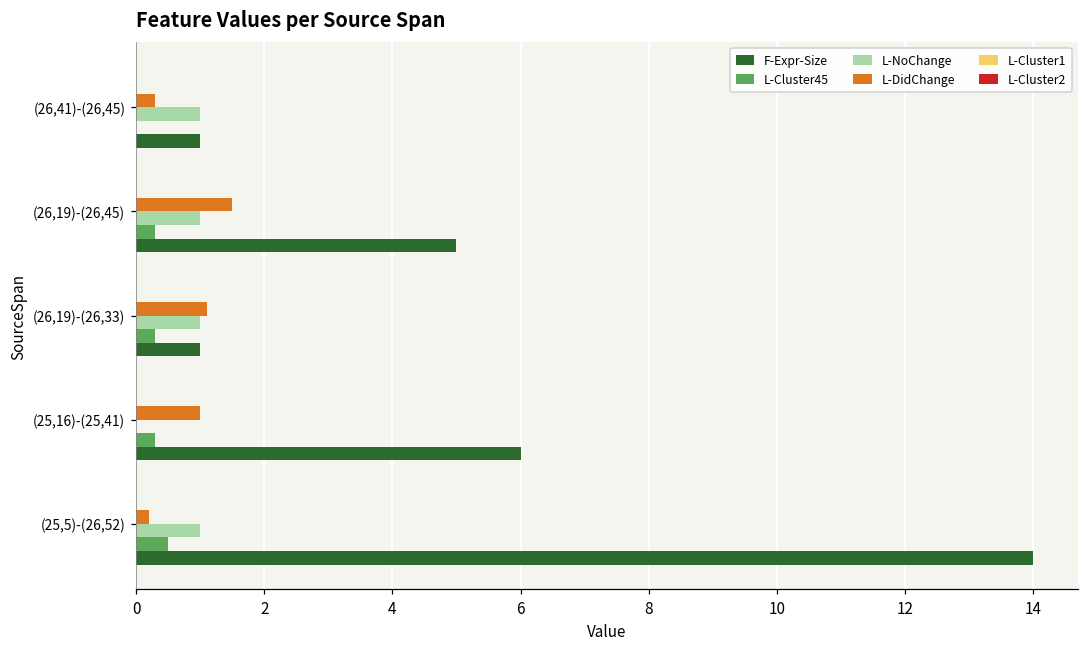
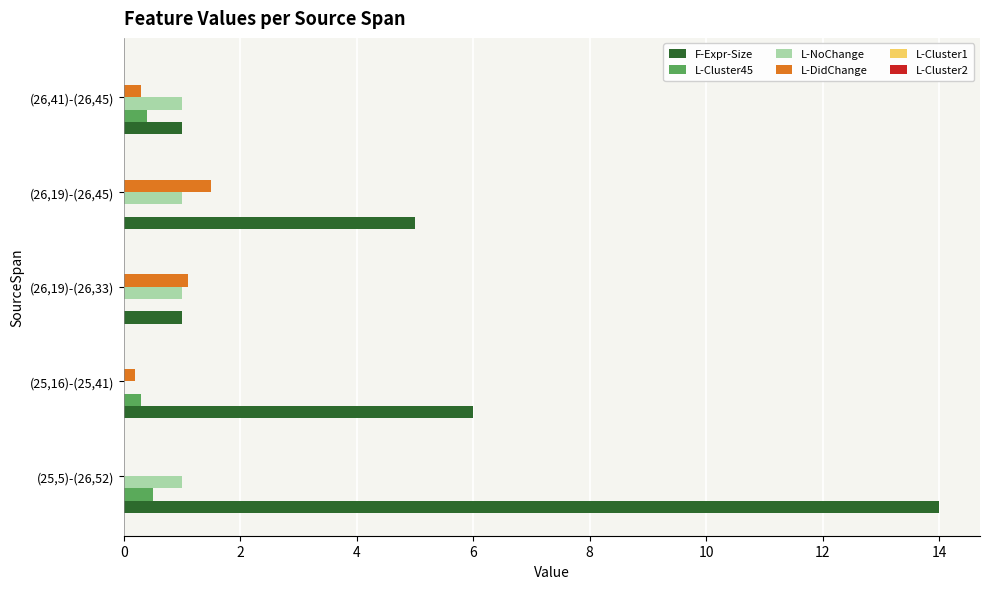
  {
    "F-Expr-Size": {
      "(26,41)-(26,45)": 1.0,
      "(26,19)-(26,45)": 5.0,
      "(26,19)-(26,33)": 1.0,
      "(25,16)-(25,41)": 6.0,
      "(25,5)-(26,52)": 14.0
    },
    "L-Cluster45": {
-     "(26,41)-(26,45)": 0.0,
-     "(26,19)-(26,45)": 0.3,
-     "(26,19)-(26,33)": 0.3,
+     "(26,41)-(26,45)": 0.4,
+     "(26,19)-(26,45)": 0.0,
+     "(26,19)-(26,33)": 0.0,
      "(25,16)-(25,41)": 0.3,
      "(25,5)-(26,52)": 0.5
    },
    "L-NoChange": {
      "(26,41)-(26,45)": 1.0,
      "(26,19)-(26,45)": 1.0,
      "(26,19)-(26,33)": 1.0,
      "(25,16)-(25,41)": 0.0,
      "(25,5)-(26,52)": 1.0
    },
    "L-DidChange": {
      "(26,41)-(26,45)": 0.3,
      "(26,19)-(26,45)": 1.5,
      "(26,19)-(26,33)": 1.1,
-     "(25,16)-(25,41)": 1.0,
-     "(25,5)-(26,52)": 0.2
+     "(25,16)-(25,41)": 0.2,
+     "(25,5)-(26,52)": 0.0
    },
    "L-Cluster1": {
      "(26,41)-(26,45)": 0.0,
      "(26,19)-(26,45)": 0.0,
      "(26,19)-(26,33)": 0.0,
      "(25,16)-(25,41)": 0.0,
      "(25,5)-(26,52)": 0.0
    },
    "L-Cluster2": {
      "(26,41)-(26,45)": 0.0,
      "(26,19)-(26,45)": 0.0,
      "(26,19)-(26,33)": 0.0,
      "(25,16)-(25,41)": 0.0,
      "(25,5)-(26,52)": 0.0
    }
  }
